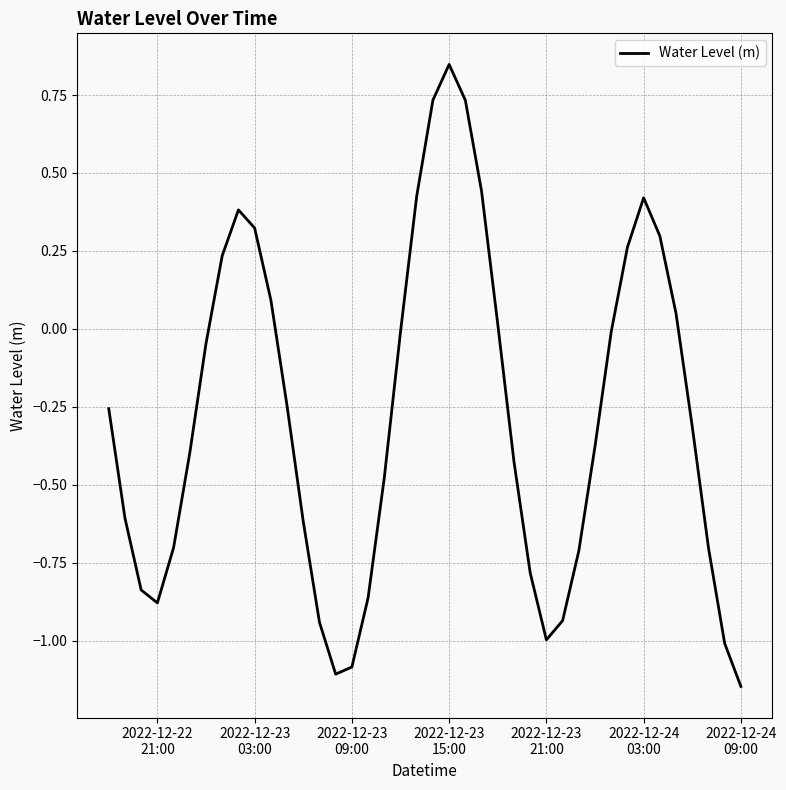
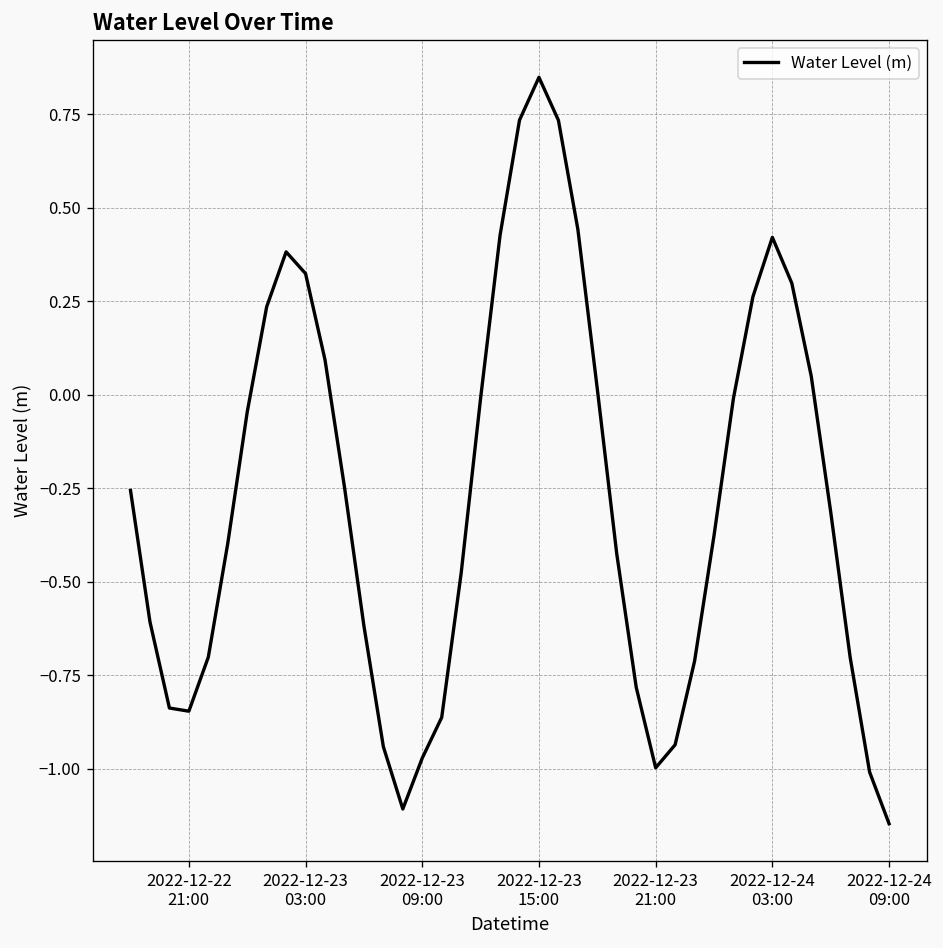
  {
-   "2022-12-22 21:00": -0.88,
+   "2022-12-22 21:00": -0.85,
    "2022-12-23 03:00": 0.32,
-   "2022-12-23 09:00": -1.08,
+   "2022-12-23 09:00": -0.97,
    "2022-12-23 15:00": 0.85,
    "2022-12-23 21:00": -1.00,
    "2022-12-24 03:00": 0.42,
    "2022-12-24 09:00": -1.15
  }
